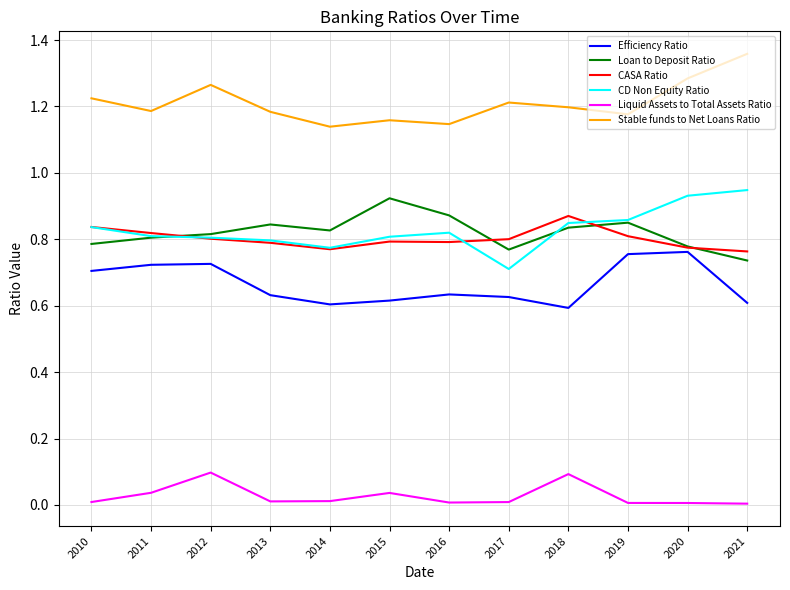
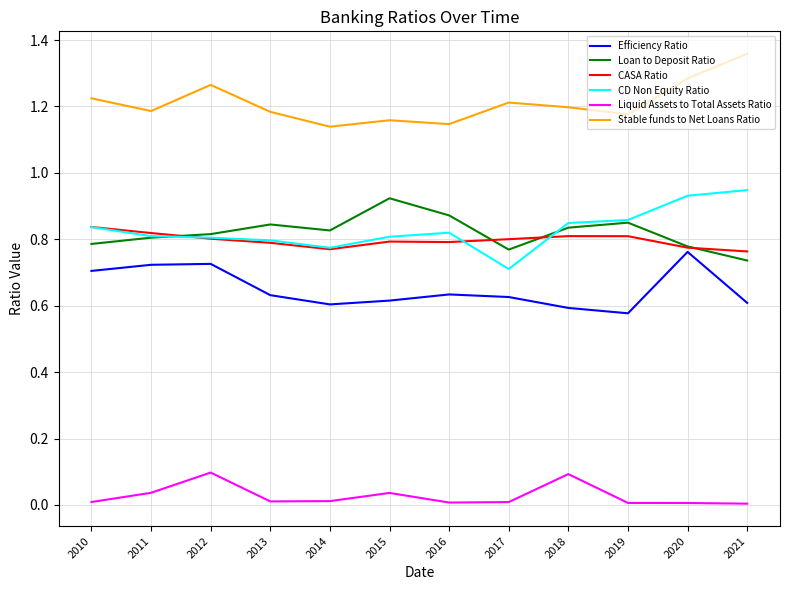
  {
    "Efficiency Ratio": {
      "2010": 0.70,
      "2011": 0.72,
      "2012": 0.73,
      "2013": 0.63,
      "2014": 0.60,
      "2015": 0.62,
      "2016": 0.63,
      "2017": 0.63,
      "2018": 0.59,
-     "2019": 0.76,
+     "2019": 0.58,
      "2020": 0.76,
      "2021": 0.61
    },
    "Loan to Deposit Ratio": {
      "2010": 0.79,
      "2012": 0.82,
      "2013": 0.84,
      "2014": 0.83,
      "2015": 0.92,
      "2016": 0.87,
      "2017": 0.77,
      "2018": 0.84,
      "2019": 0.85,
      "2021": 0.74
    },
    "CASA Ratio": {
      "2011": 0.82,
      "2015": 0.79,
      "2016": 0.79,
      "2017": 0.80,
-     "2018": 0.87,
+     "2018": 0.81,
      "2019": 0.81,
      "2021": 0.76
    },
    "CD Non Equity Ratio": {
      "2015": 0.81,
      "2016": 0.82,
      "2017": 0.71,
      "2018": 0.85,
      "2019": 0.86,
      "2020": 0.93,
      "2021": 0.95
    },
    "Liquid Assets to Total Assets Ratio": {
      "2010": 0.01,
      "2011": 0.04,
      "2012": 0.10,
      "2013": 0.01,
      "2014": 0.01,
      "2015": 0.04,
      "2016": 0.01,
      "2017": 0.01,
      "2018": 0.09,
      "2019": 0.01,
      "2020": 0.01,
      "2021": 0.00
    },
    "Stable funds to Net Loans Ratio": {
      "2010": 1.22,
      "2011": 1.19,
      "2012": 1.27,
      "2013": 1.18,
      "2014": 1.14,
      "2015": 1.16,
      "2016": 1.15,
      "2017": 1.21,
      "2018": 1.20
    }
  }
